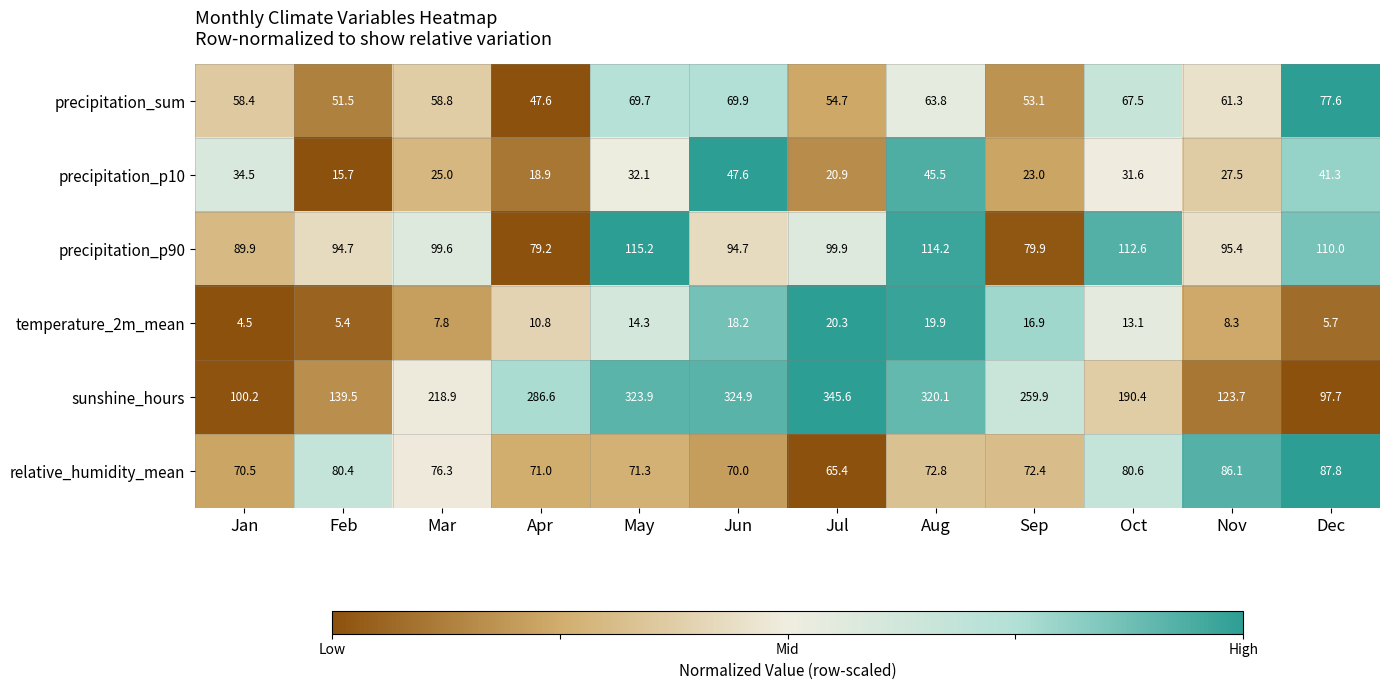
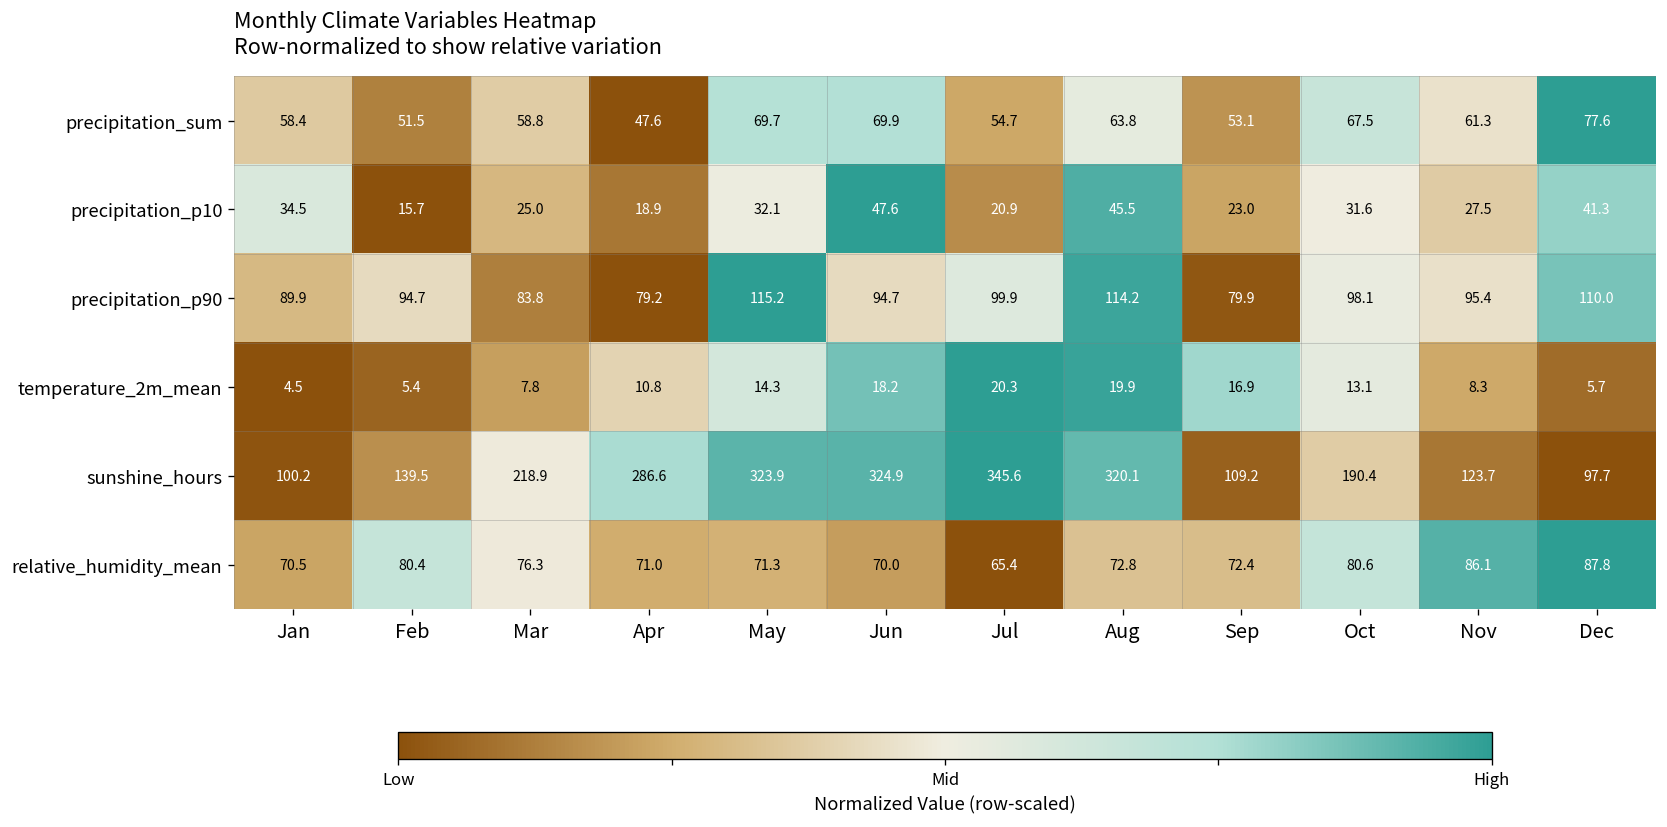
  {
    "precipitation_sum": {
      "Jan": 58.4,
      "Feb": 51.5,
      "Mar": 58.8,
      "Apr": 47.6,
      "May": 69.7,
      "Jun": 69.9,
      "Jul": 54.7,
      "Aug": 63.8,
      "Sep": 53.1,
      "Oct": 67.5,
      "Nov": 61.3,
      "Dec": 77.6
    },
    "precipitation_p10": {
      "Jan": 34.5,
      "Feb": 15.7,
      "Mar": 25.0,
      "Apr": 18.9,
      "May": 32.1,
      "Jun": 47.6,
      "Jul": 20.9,
      "Aug": 45.5,
      "Sep": 23.0,
      "Oct": 31.6,
      "Nov": 27.5,
      "Dec": 41.3
    },
    "precipitation_p90": {
      "Jan": 89.9,
      "Feb": 94.7,
-     "Mar": 99.6,
+     "Mar": 83.8,
      "Apr": 79.2,
      "May": 115.2,
      "Jun": 94.7,
      "Jul": 99.9,
      "Aug": 114.2,
      "Sep": 79.9,
-     "Oct": 112.6,
+     "Oct": 98.1,
      "Nov": 95.4,
      "Dec": 110.0
    },
    "temperature_2m_mean": {
      "Jan": 4.5,
      "Feb": 5.4,
      "Mar": 7.8,
      "Apr": 10.8,
      "May": 14.3,
      "Jun": 18.2,
      "Jul": 20.3,
      "Aug": 19.9,
      "Sep": 16.9,
      "Oct": 13.1,
      "Nov": 8.3,
      "Dec": 5.7
    },
    "sunshine_hours": {
      "Jan": 100.2,
      "Feb": 139.5,
      "Mar": 218.9,
      "Apr": 286.6,
      "May": 323.9,
      "Jun": 324.9,
      "Jul": 345.6,
      "Aug": 320.1,
-     "Sep": 259.9,
+     "Sep": 109.2,
      "Oct": 190.4,
      "Nov": 123.7,
      "Dec": 97.7
    },
    "relative_humidity_mean": {
      "Jan": 70.5,
      "Feb": 80.4,
      "Mar": 76.3,
      "Apr": 71.0,
      "May": 71.3,
      "Jun": 70.0,
      "Jul": 65.4,
      "Aug": 72.8,
      "Sep": 72.4,
      "Oct": 80.6,
      "Nov": 86.1,
      "Dec": 87.8
    }
  }
